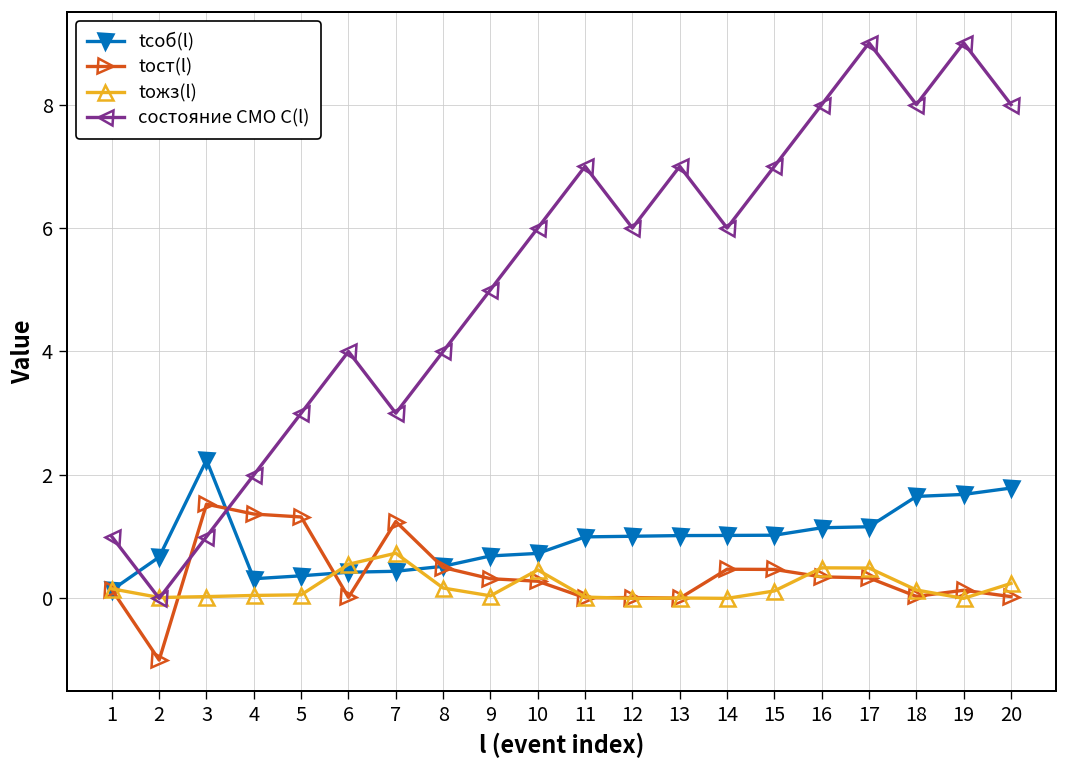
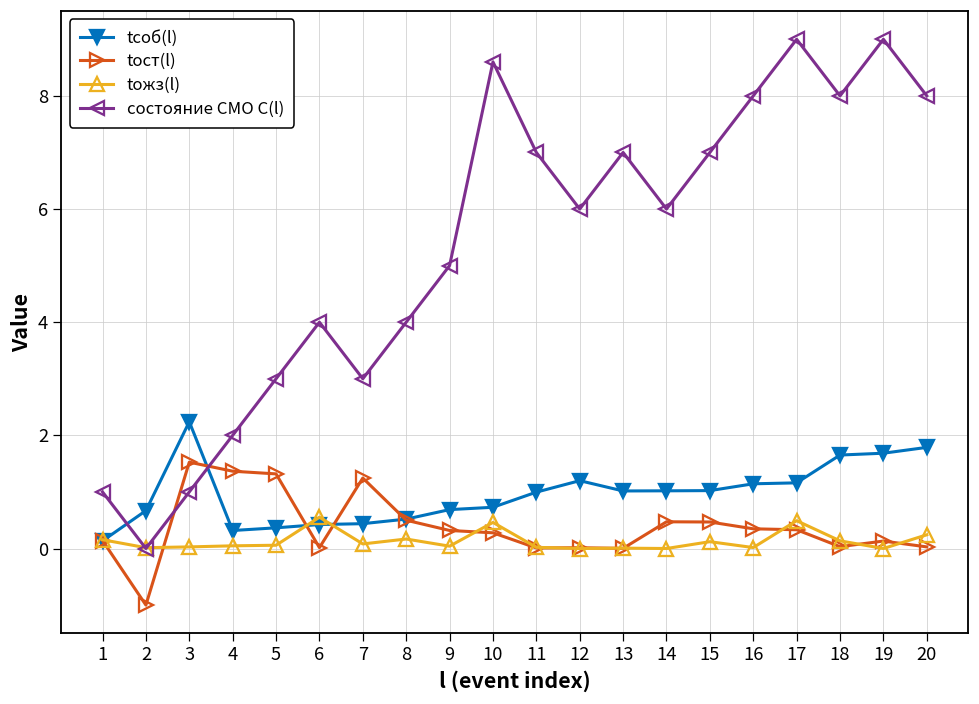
  {
    "tсоб(l)": {
      "2": 0.7,
      "3": 2.2,
      "4": 0.3,
      "5": 0.4,
      "6": 0.4,
      "7": 0.4,
      "9": 0.7,
      "10": 0.7,
      "11": 1.0,
-     "12": 1.0,
+     "12": 1.2,
      "13": 1.0,
      "14": 1.0,
      "15": 1.0,
      "16": 1.1,
      "17": 1.2,
      "18": 1.7,
      "19": 1.7,
      "20": 1.8
    },
    "tост(l)": {
      "2": -1.0,
      "3": 1.5,
      "4": 1.4,
      "5": 1.3,
      "6": 0.0,
      "7": 1.2,
      "9": 0.3,
      "10": 0.3,
      "14": 0.5,
      "15": 0.5,
      "16": 0.3,
      "17": 0.3,
      "18": 0.0,
      "19": 0.1,
      "20": 0.0
    },
    "tожз(l)": {
      "3": 0.0,
      "4": 0.0,
      "5": 0.1,
      "6": 0.6,
-     "7": 0.7,
+     "7": 0.1,
      "8": 0.2,
      "9": 0.0,
      "10": 0.5,
      "14": 0.0,
      "15": 0.1,
-     "16": 0.5,
+     "16": 0.0,
      "17": 0.5,
      "18": 0.1,
      "19": 0.0,
      "20": 0.2
    },
    "состояние СМО C(l)": {
      "1": 1.0,
      "3": 1.0,
      "4": 2.0,
      "5": 3.0,
      "6": 4.0,
      "7": 3.0,
      "8": 4.0,
      "9": 5.0,
-     "10": 6.0,
+     "10": 8.6,
      "11": 7.0,
      "12": 6.0,
      "13": 7.0,
      "14": 6.0,
      "15": 7.0,
      "16": 8.0,
      "17": 9.0,
      "18": 8.0,
      "19": 9.0,
      "20": 8.0
    }
  }
